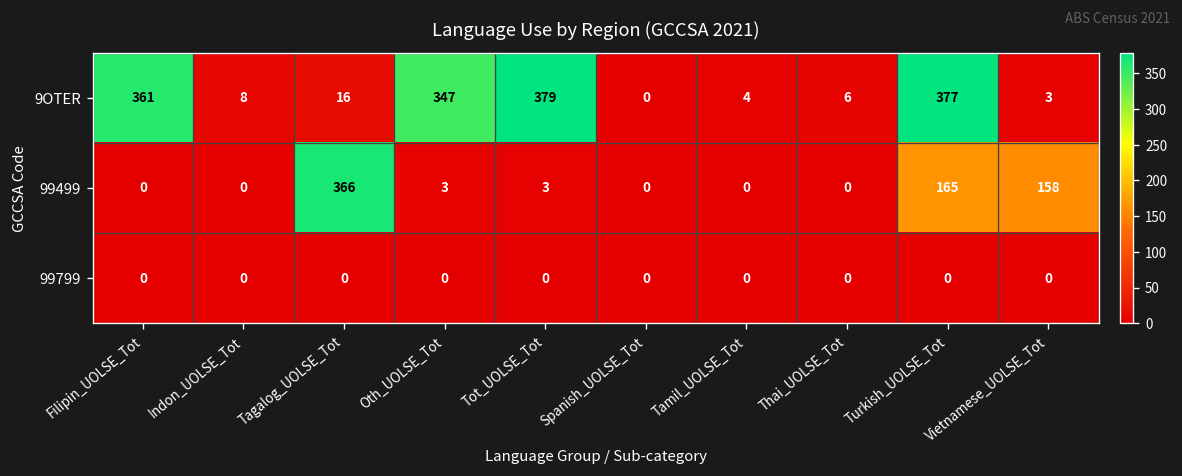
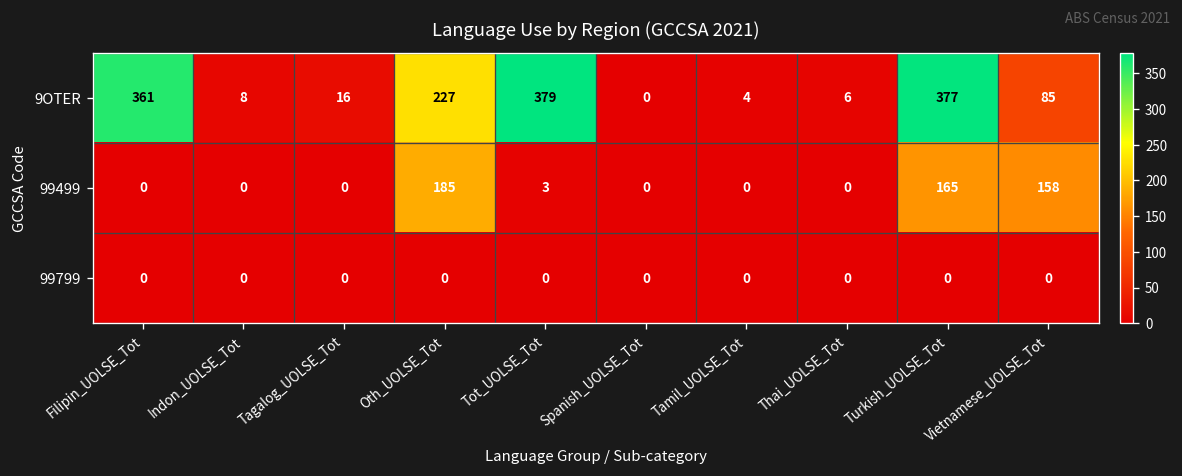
  {
    "9OTER": {
      "Filipin_UOLSE_Tot": 361,
      "Indon_UOLSE_Tot": 8,
      "Tagalog_UOLSE_Tot": 16,
-     "Oth_UOLSE_Tot": 347,
+     "Oth_UOLSE_Tot": 227,
      "Tot_UOLSE_Tot": 379,
      "Spanish_UOLSE_Tot": 0,
      "Tamil_UOLSE_Tot": 4,
      "Thai_UOLSE_Tot": 6,
      "Turkish_UOLSE_Tot": 377,
-     "Vietnamese_UOLSE_Tot": 3
+     "Vietnamese_UOLSE_Tot": 85
    },
    "99499": {
      "Filipin_UOLSE_Tot": 0,
      "Indon_UOLSE_Tot": 0,
-     "Tagalog_UOLSE_Tot": 366,
-     "Oth_UOLSE_Tot": 3,
+     "Tagalog_UOLSE_Tot": 0,
+     "Oth_UOLSE_Tot": 185,
      "Tot_UOLSE_Tot": 3,
      "Spanish_UOLSE_Tot": 0,
      "Tamil_UOLSE_Tot": 0,
      "Thai_UOLSE_Tot": 0,
      "Turkish_UOLSE_Tot": 165,
      "Vietnamese_UOLSE_Tot": 158
    },
    "99799": {
      "Filipin_UOLSE_Tot": 0,
      "Indon_UOLSE_Tot": 0,
      "Tagalog_UOLSE_Tot": 0,
      "Oth_UOLSE_Tot": 0,
      "Tot_UOLSE_Tot": 0,
      "Spanish_UOLSE_Tot": 0,
      "Tamil_UOLSE_Tot": 0,
      "Thai_UOLSE_Tot": 0,
      "Turkish_UOLSE_Tot": 0,
      "Vietnamese_UOLSE_Tot": 0
    }
  }
